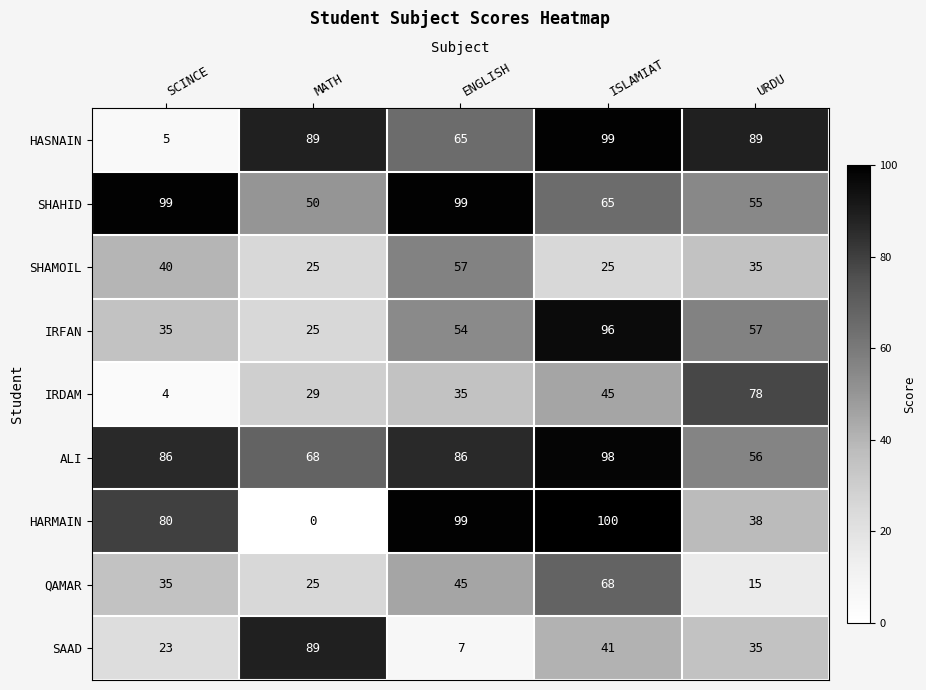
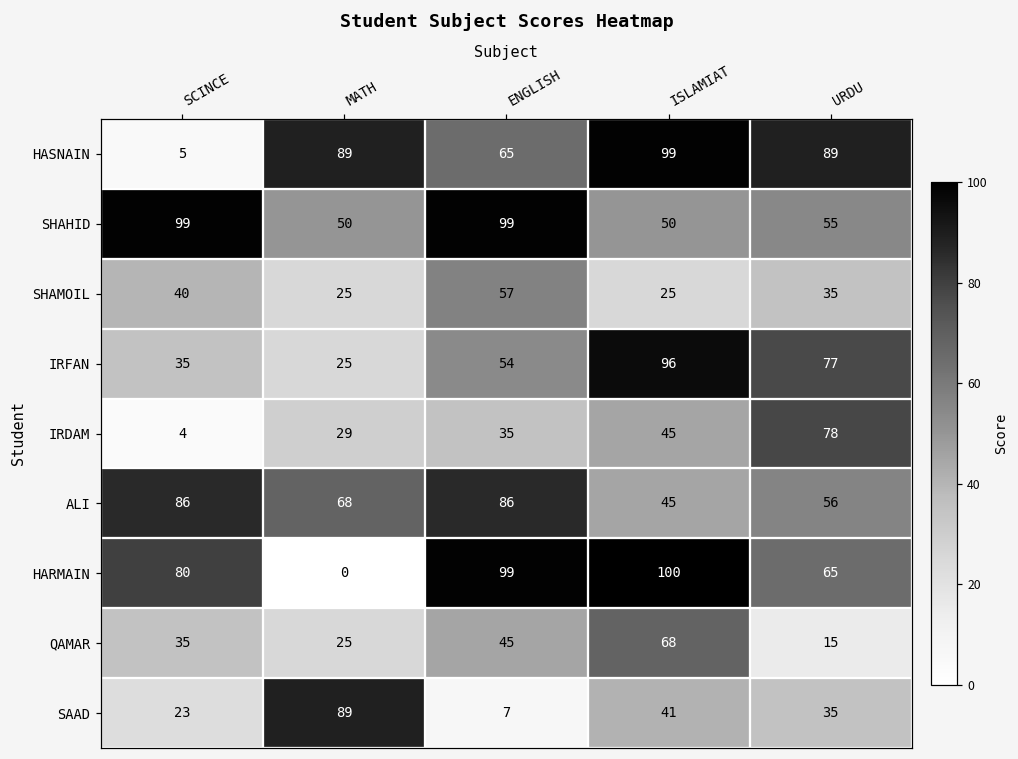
  {
    "HASNAIN": {
      "SCINCE": 5,
      "MATH": 89,
      "ENGLISH": 65,
      "ISLAMIAT": 99,
      "URDU": 89
    },
    "SHAHID": {
      "SCINCE": 99,
      "MATH": 50,
      "ENGLISH": 99,
-     "ISLAMIAT": 65,
+     "ISLAMIAT": 50,
      "URDU": 55
    },
    "SHAMOIL": {
      "SCINCE": 40,
      "MATH": 25,
      "ENGLISH": 57,
      "ISLAMIAT": 25,
      "URDU": 35
    },
    "IRFAN": {
      "SCINCE": 35,
      "MATH": 25,
      "ENGLISH": 54,
      "ISLAMIAT": 96,
-     "URDU": 57
+     "URDU": 77
    },
    "IRDAM": {
      "SCINCE": 4,
      "MATH": 29,
      "ENGLISH": 35,
      "ISLAMIAT": 45,
      "URDU": 78
    },
    "ALI": {
      "SCINCE": 86,
      "MATH": 68,
      "ENGLISH": 86,
-     "ISLAMIAT": 98,
+     "ISLAMIAT": 45,
      "URDU": 56
    },
    "HARMAIN": {
      "SCINCE": 80,
      "MATH": 0,
      "ENGLISH": 99,
      "ISLAMIAT": 100,
-     "URDU": 38
+     "URDU": 65
    },
    "QAMAR": {
      "SCINCE": 35,
      "MATH": 25,
      "ENGLISH": 45,
      "ISLAMIAT": 68,
      "URDU": 15
    },
    "SAAD": {
      "SCINCE": 23,
      "MATH": 89,
      "ENGLISH": 7,
      "ISLAMIAT": 41,
      "URDU": 35
    }
  }
